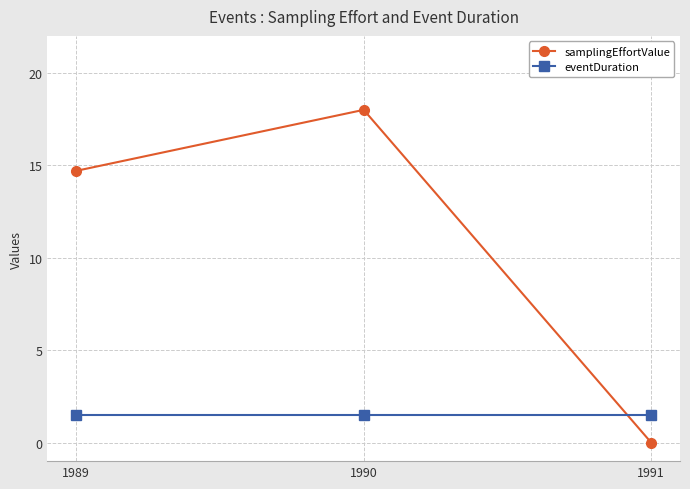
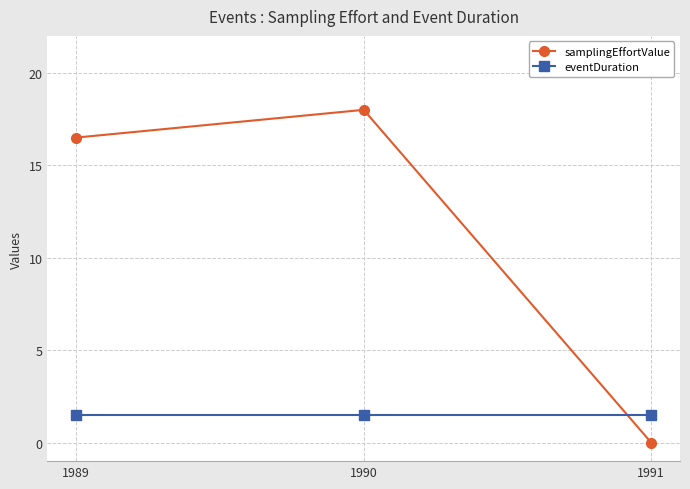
  {
    "samplingEffortValue": {
-     "1989": 14.7,
+     "1989": 16.5,
      "1990": 18.0,
      "1991": 0.0
    },
    "eventDuration": {
      "1989": 1.5,
      "1990": 1.5,
      "1991": 1.5
    }
  }
